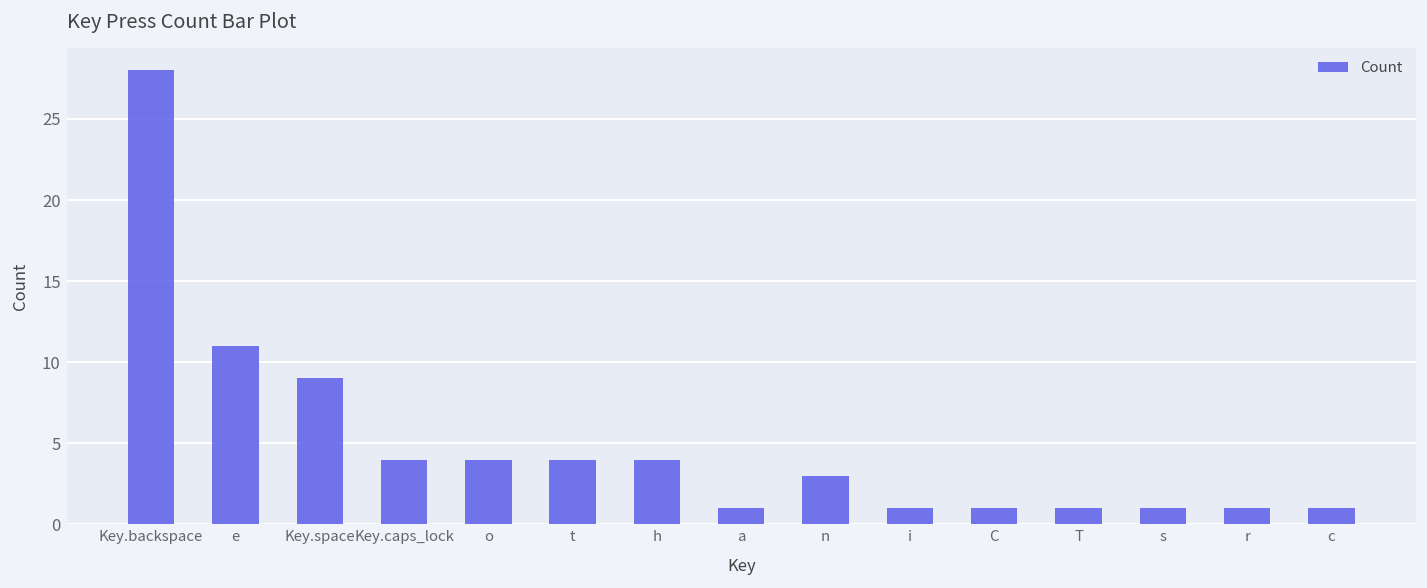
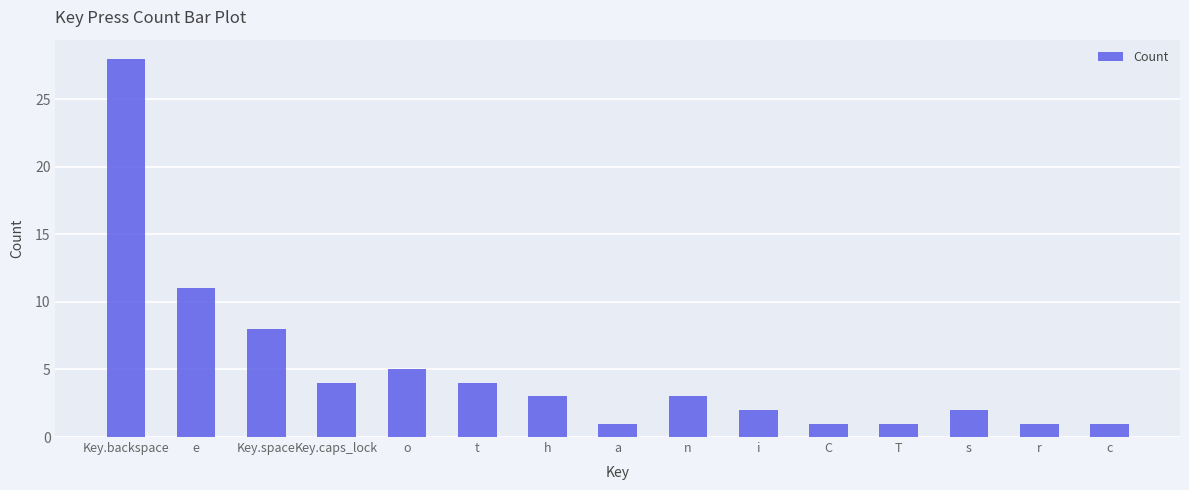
  {
    "Key.backspace": 28,
    "e": 11,
-   "Key.space": 9,
+   "Key.space": 8,
    "Key.caps_lock": 4,
-   "o": 4,
+   "o": 5,
    "t": 4,
-   "h": 4,
+   "h": 3,
    "a": 1,
    "n": 3,
-   "i": 1,
+   "i": 2,
    "C": 1,
    "T": 1,
-   "s": 1,
+   "s": 2,
    "r": 1,
    "c": 1
  }
